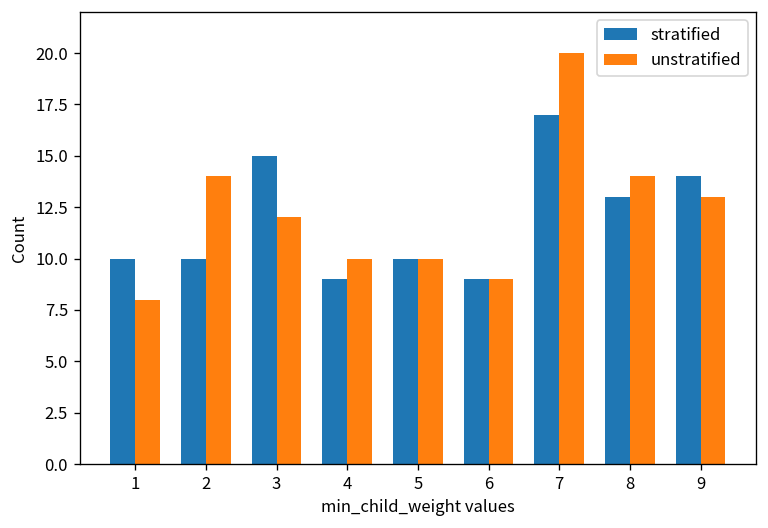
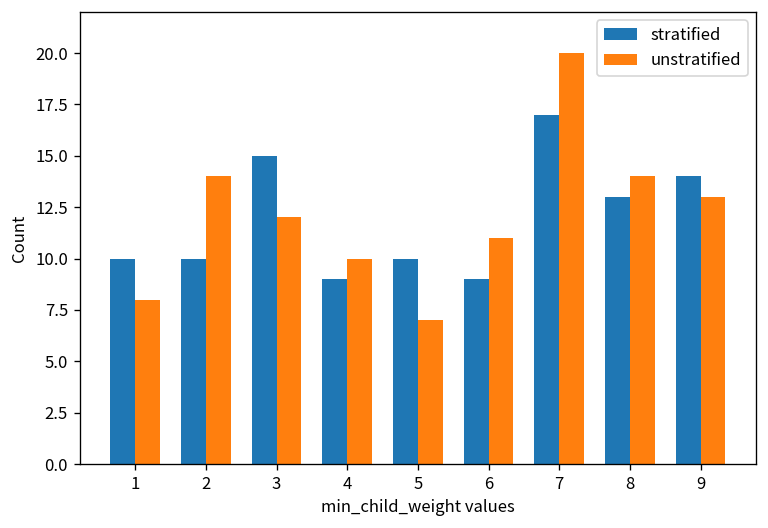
  {
    "stratified": {
      "1": 10,
      "2": 10,
      "3": 15,
      "4": 9,
      "5": 10,
      "6": 9,
      "7": 17,
      "8": 13,
      "9": 14
    },
    "unstratified": {
      "1": 8,
      "2": 14,
      "3": 12,
      "4": 10,
-     "5": 10,
-     "6": 9,
+     "5": 7,
+     "6": 11,
      "7": 20,
      "8": 14,
      "9": 13
    }
  }
